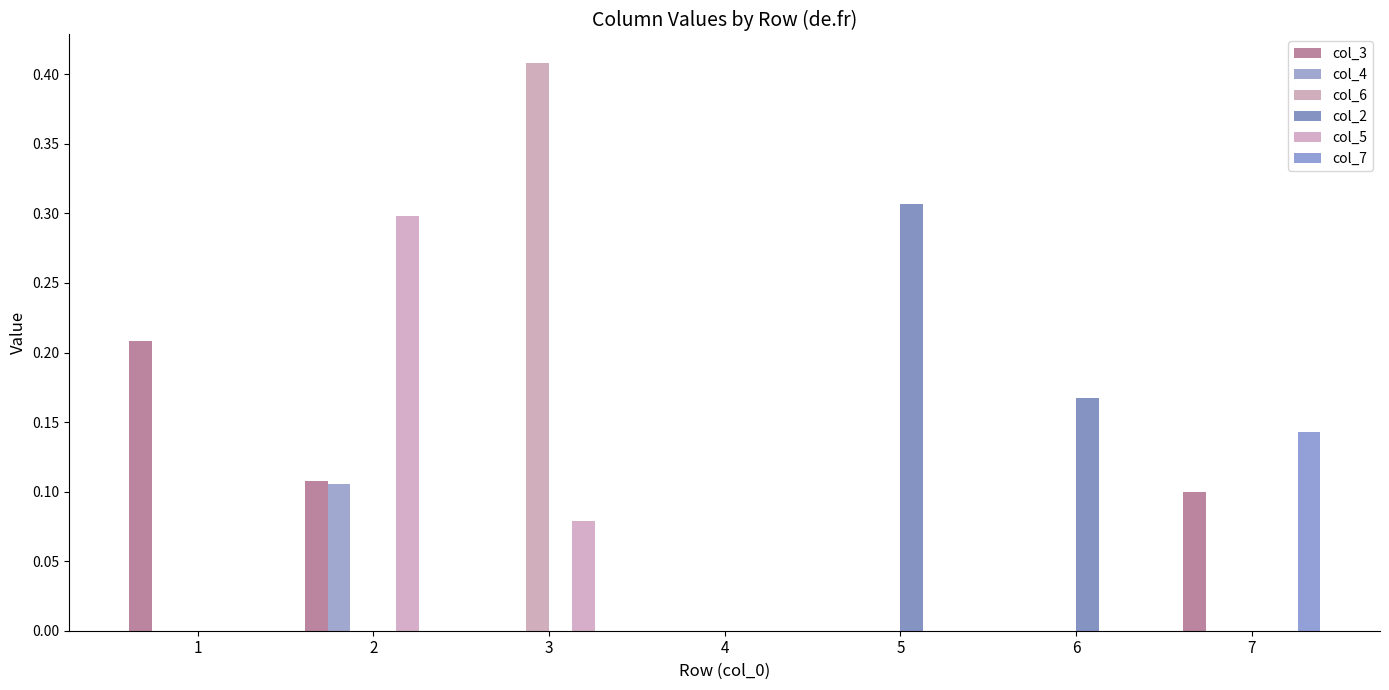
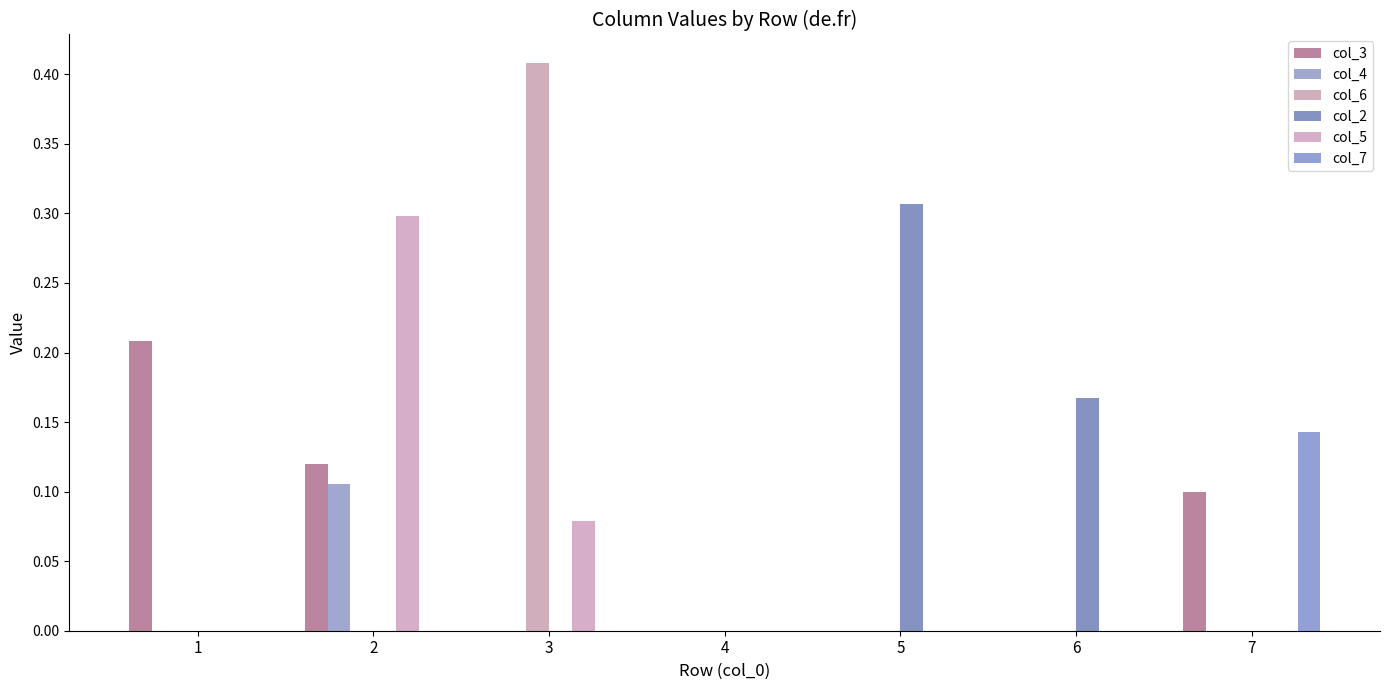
  {
    "col_3": {
      "1": 0.208,
-     "2": 0.108,
+     "2": 0.120,
      "3": 0.000,
      "4": 0.000,
      "5": 0.000,
      "6": 0.000,
      "7": 0.100
    }
  }
